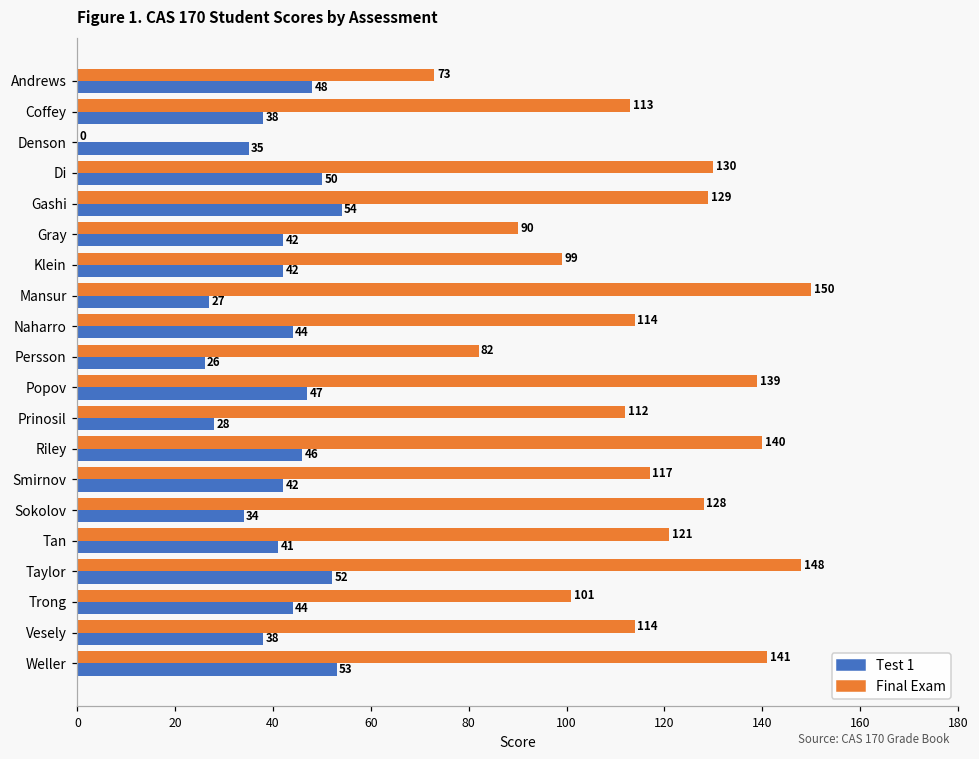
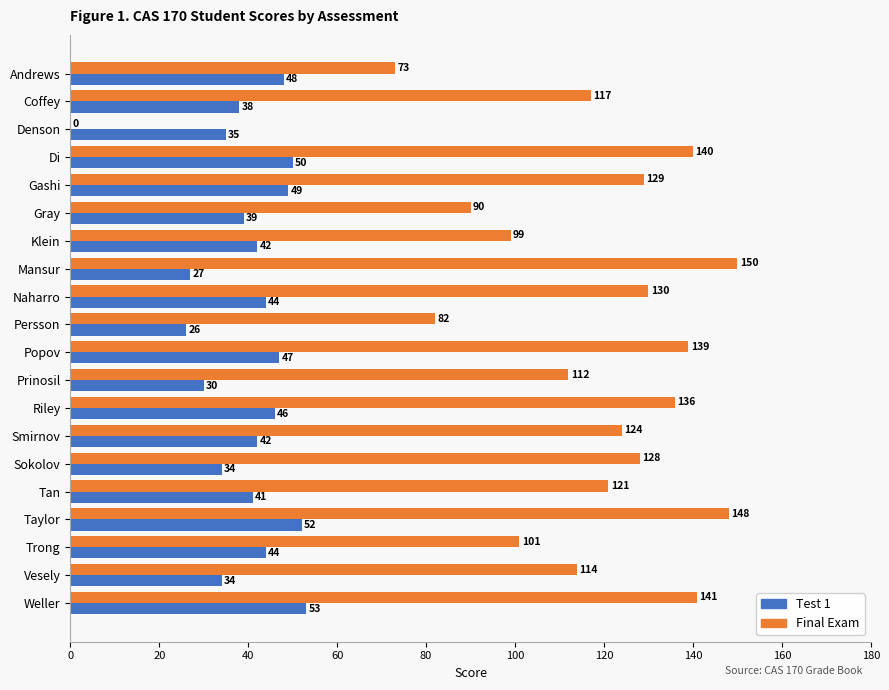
  {
    "Test 1": {
      "Andrews": 48,
      "Coffey": 38,
      "Denson": 35,
      "Di": 50,
-     "Gashi": 54,
-     "Gray": 42,
+     "Gashi": 49,
+     "Gray": 39,
      "Klein": 42,
      "Mansur": 27,
      "Naharro": 44,
      "Persson": 26,
      "Popov": 47,
-     "Prinosil": 28,
+     "Prinosil": 30,
      "Riley": 46,
      "Smirnov": 42,
      "Sokolov": 34,
      "Tan": 41,
      "Taylor": 52,
      "Trong": 44,
-     "Vesely": 38,
+     "Vesely": 34,
      "Weller": 53
    },
    "Final Exam": {
      "Andrews": 73,
-     "Coffey": 113,
+     "Coffey": 117,
      "Denson": 0,
-     "Di": 130,
+     "Di": 140,
      "Gashi": 129,
      "Gray": 90,
      "Klein": 99,
      "Mansur": 150,
-     "Naharro": 114,
+     "Naharro": 130,
      "Persson": 82,
      "Popov": 139,
      "Prinosil": 112,
-     "Riley": 140,
-     "Smirnov": 117,
+     "Riley": 136,
+     "Smirnov": 124,
      "Sokolov": 128,
      "Tan": 121,
      "Taylor": 148,
      "Trong": 101,
      "Vesely": 114,
      "Weller": 141
    }
  }
